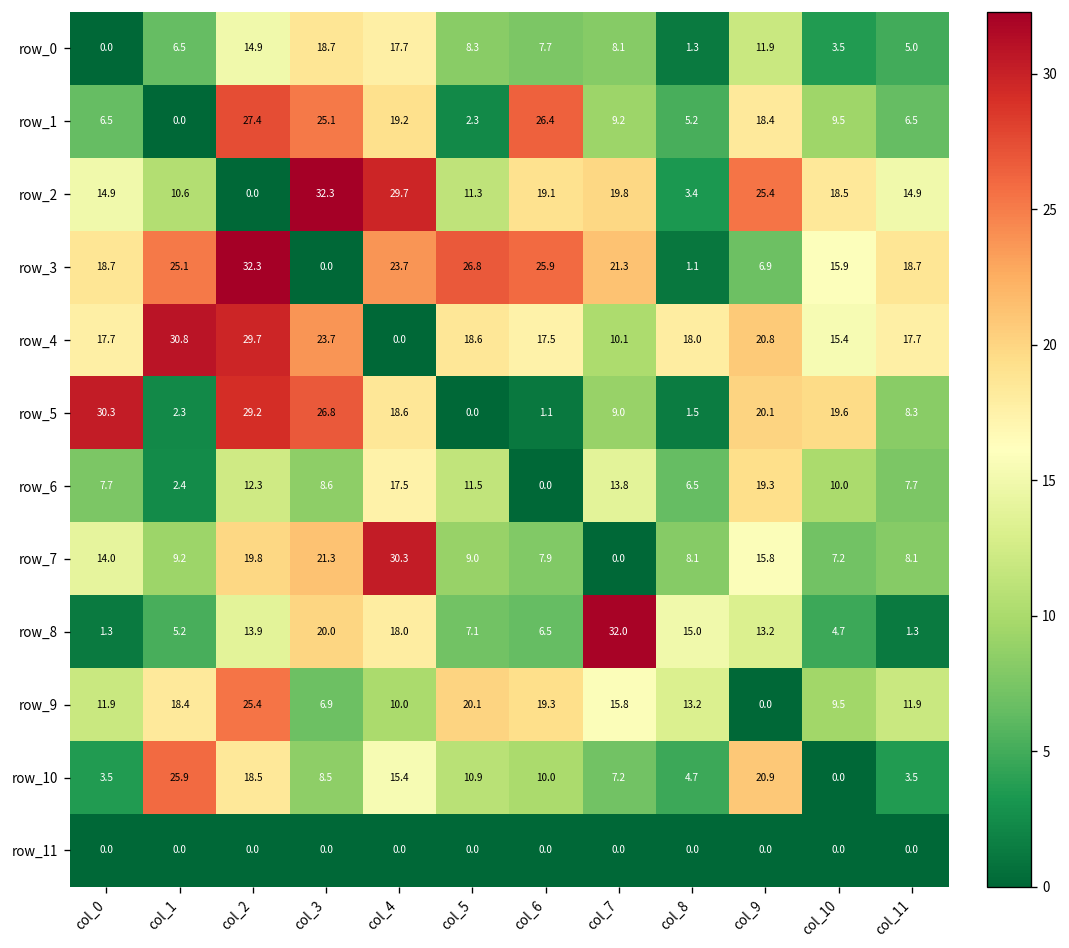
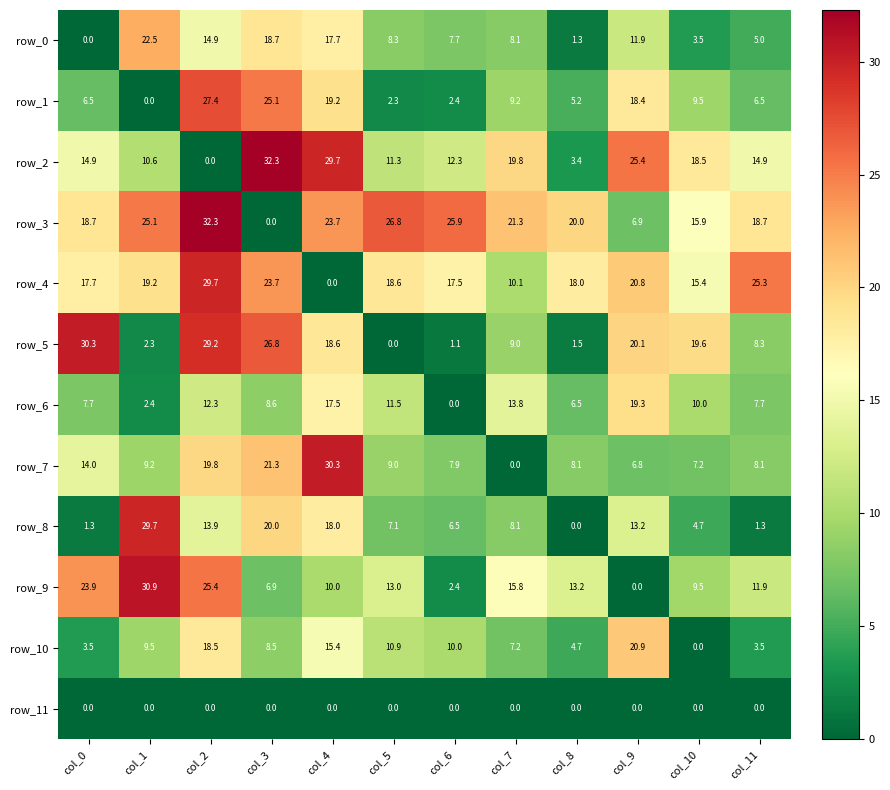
  {
    "row_0": {
      "col_0": 0.0,
-     "col_1": 6.5,
+     "col_1": 22.5,
      "col_2": 14.9,
      "col_3": 18.7,
      "col_4": 17.7,
      "col_5": 8.3,
      "col_6": 7.7,
      "col_7": 8.1,
      "col_8": 1.3,
      "col_9": 11.9,
      "col_10": 3.5,
      "col_11": 5.0
    },
    "row_1": {
      "col_0": 6.5,
      "col_1": 0.0,
      "col_2": 27.4,
      "col_3": 25.1,
      "col_4": 19.2,
      "col_5": 2.3,
-     "col_6": 26.4,
+     "col_6": 2.4,
      "col_7": 9.2,
      "col_8": 5.2,
      "col_9": 18.4,
      "col_10": 9.5,
      "col_11": 6.5
    },
    "row_2": {
      "col_0": 14.9,
      "col_1": 10.6,
      "col_2": 0.0,
      "col_3": 32.3,
      "col_4": 29.7,
      "col_5": 11.3,
-     "col_6": 19.1,
+     "col_6": 12.3,
      "col_7": 19.8,
      "col_8": 3.4,
      "col_9": 25.4,
      "col_10": 18.5,
      "col_11": 14.9
    },
    "row_3": {
      "col_0": 18.7,
      "col_1": 25.1,
      "col_2": 32.3,
      "col_3": 0.0,
      "col_4": 23.7,
      "col_5": 26.8,
      "col_6": 25.9,
      "col_7": 21.3,
-     "col_8": 1.1,
+     "col_8": 20.0,
      "col_9": 6.9,
      "col_10": 15.9,
      "col_11": 18.7
    },
    "row_4": {
      "col_0": 17.7,
-     "col_1": 30.8,
+     "col_1": 19.2,
      "col_2": 29.7,
      "col_3": 23.7,
      "col_4": 0.0,
      "col_5": 18.6,
      "col_6": 17.5,
      "col_7": 10.1,
      "col_8": 18.0,
      "col_9": 20.8,
      "col_10": 15.4,
-     "col_11": 17.7
+     "col_11": 25.3
    },
    "row_5": {
      "col_0": 30.3,
      "col_1": 2.3,
      "col_2": 29.2,
      "col_3": 26.8,
      "col_4": 18.6,
      "col_5": 0.0,
      "col_6": 1.1,
      "col_7": 9.0,
      "col_8": 1.5,
      "col_9": 20.1,
      "col_10": 19.6,
      "col_11": 8.3
    },
    "row_6": {
      "col_0": 7.7,
      "col_1": 2.4,
      "col_2": 12.3,
      "col_3": 8.6,
      "col_4": 17.5,
      "col_5": 11.5,
      "col_6": 0.0,
      "col_7": 13.8,
      "col_8": 6.5,
      "col_9": 19.3,
      "col_10": 10.0,
      "col_11": 7.7
    },
    "row_7": {
      "col_0": 14.0,
      "col_1": 9.2,
      "col_2": 19.8,
      "col_3": 21.3,
      "col_4": 30.3,
      "col_5": 9.0,
      "col_6": 7.9,
      "col_7": 0.0,
      "col_8": 8.1,
-     "col_9": 15.8,
+     "col_9": 6.8,
      "col_10": 7.2,
      "col_11": 8.1
    },
    "row_8": {
      "col_0": 1.3,
-     "col_1": 5.2,
+     "col_1": 29.7,
      "col_2": 13.9,
      "col_3": 20.0,
      "col_4": 18.0,
      "col_5": 7.1,
      "col_6": 6.5,
-     "col_7": 32.0,
-     "col_8": 15.0,
+     "col_7": 8.1,
+     "col_8": 0.0,
      "col_9": 13.2,
      "col_10": 4.7,
      "col_11": 1.3
    },
    "row_9": {
-     "col_0": 11.9,
-     "col_1": 18.4,
+     "col_0": 23.9,
+     "col_1": 30.9,
      "col_2": 25.4,
      "col_3": 6.9,
      "col_4": 10.0,
-     "col_5": 20.1,
-     "col_6": 19.3,
+     "col_5": 13.0,
+     "col_6": 2.4,
      "col_7": 15.8,
      "col_8": 13.2,
      "col_9": 0.0,
      "col_10": 9.5,
      "col_11": 11.9
    },
    "row_10": {
      "col_0": 3.5,
-     "col_1": 25.9,
+     "col_1": 9.5,
      "col_2": 18.5,
      "col_3": 8.5,
      "col_4": 15.4,
      "col_5": 10.9,
      "col_6": 10.0,
      "col_7": 7.2,
      "col_8": 4.7,
      "col_9": 20.9,
      "col_10": 0.0,
      "col_11": 3.5
    },
    "row_11": {
      "col_0": 0.0,
      "col_1": 0.0,
      "col_2": 0.0,
      "col_3": 0.0,
      "col_4": 0.0,
      "col_5": 0.0,
      "col_6": 0.0,
      "col_7": 0.0,
      "col_8": 0.0,
      "col_9": 0.0,
      "col_10": 0.0,
      "col_11": 0.0
    }
  }
